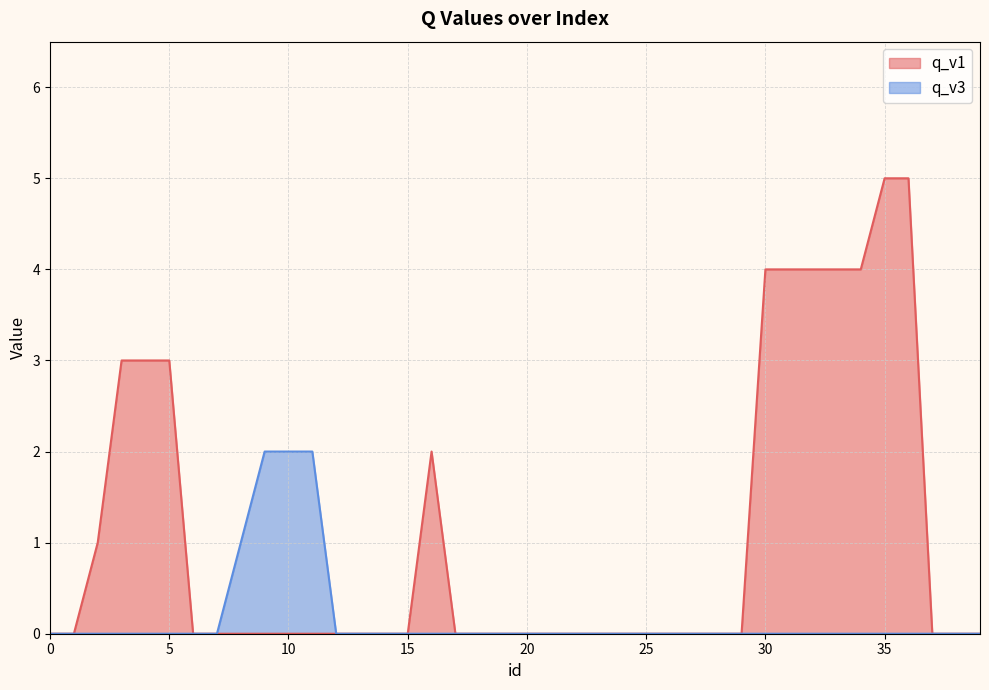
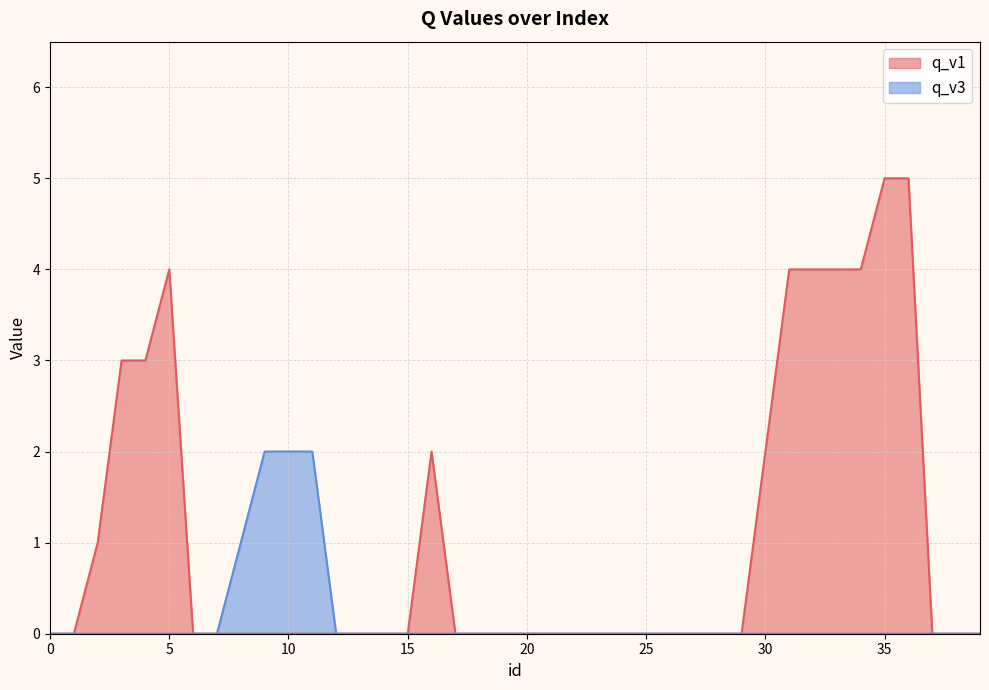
  {
    "q_v1": {
-     "5": 3,
+     "5": 4,
      "10": 0,
-     "30": 4,
+     "30": 2,
      "35": 5
    },
    "q_v3": {
      "5": 0,
      "10": 2,
      "30": 0,
      "35": 0
    }
  }
